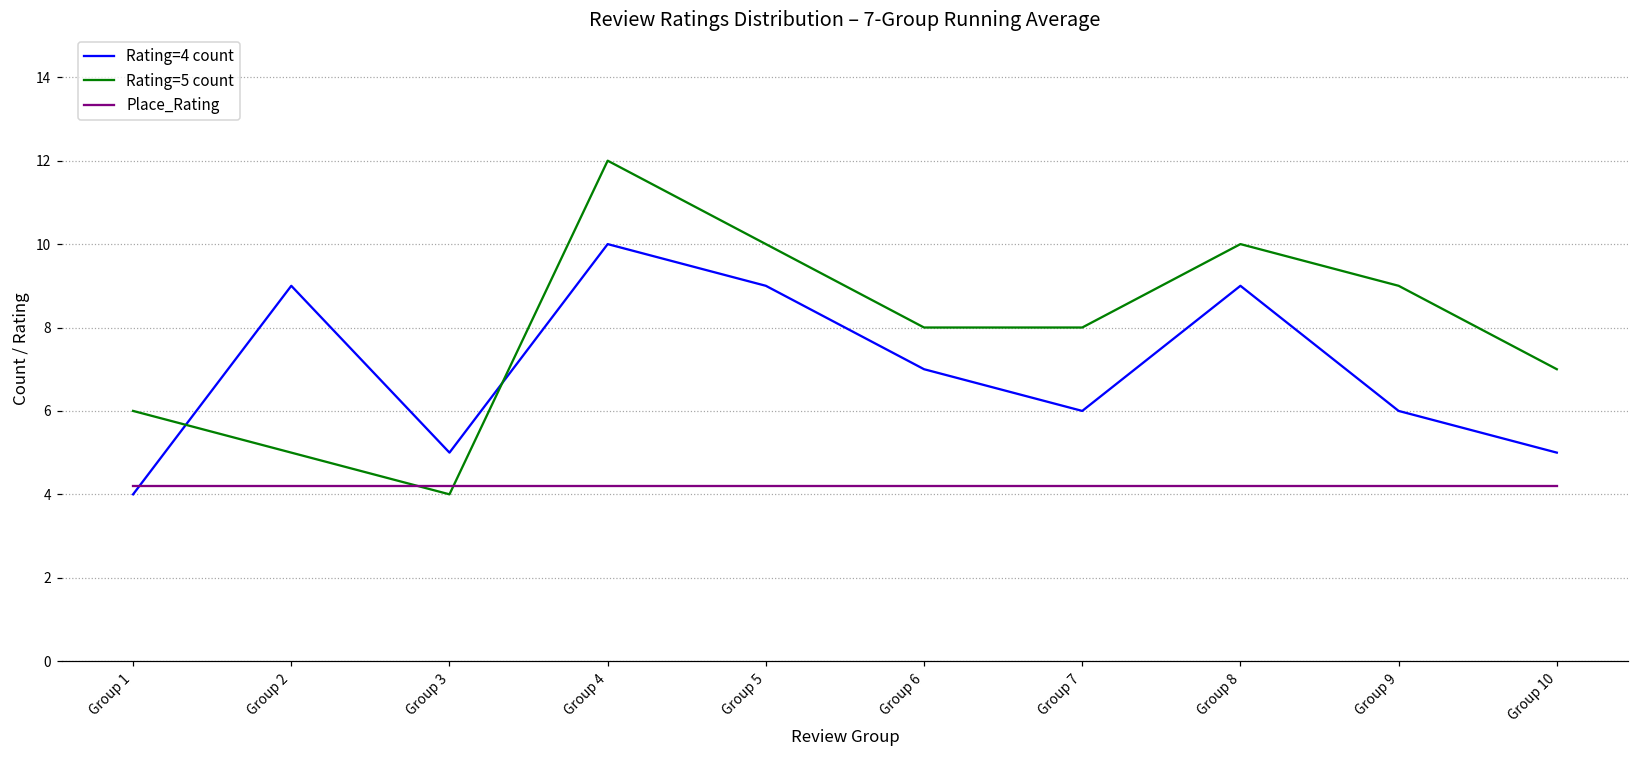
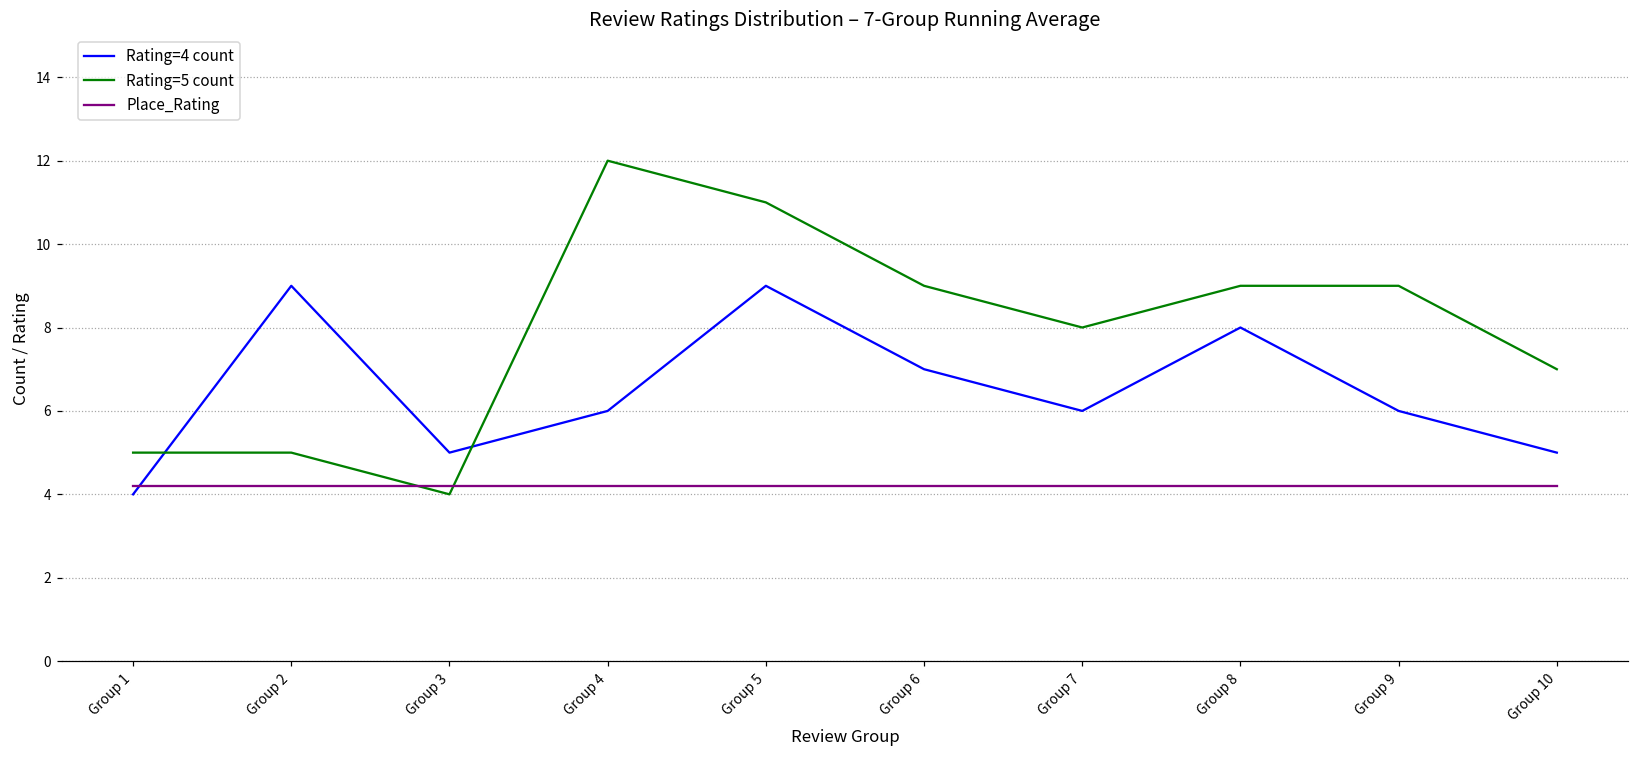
  {
    "Rating=4 count": {
      "Group 1": 4,
      "Group 2": 9,
      "Group 3": 5,
-     "Group 4": 10,
+     "Group 4": 6,
      "Group 5": 9,
      "Group 6": 7,
      "Group 7": 6,
-     "Group 8": 9,
+     "Group 8": 8,
      "Group 9": 6,
      "Group 10": 5
    },
    "Rating=5 count": {
-     "Group 1": 6,
+     "Group 1": 5,
      "Group 2": 5,
      "Group 3": 4,
      "Group 4": 12,
-     "Group 5": 10,
-     "Group 6": 8,
+     "Group 5": 11,
+     "Group 6": 9,
      "Group 7": 8,
-     "Group 8": 10,
+     "Group 8": 9,
      "Group 9": 9,
      "Group 10": 7
    },
    "Place_Rating": {
      "Group 1": 4.2,
      "Group 2": 4.2,
      "Group 3": 4.2,
      "Group 4": 4.2,
      "Group 5": 4.2,
      "Group 6": 4.2,
      "Group 7": 4.2,
      "Group 8": 4.2,
      "Group 9": 4.2,
      "Group 10": 4.2
    }
  }
